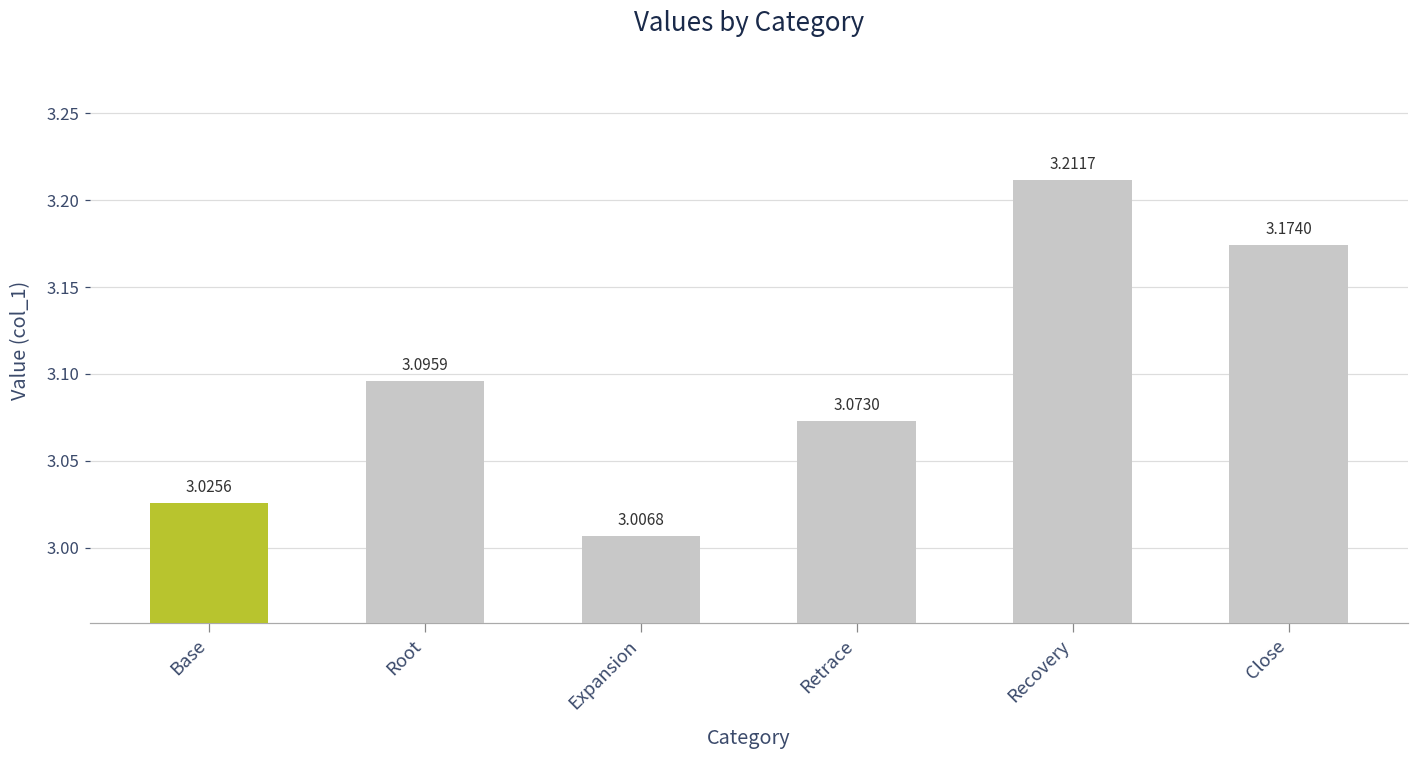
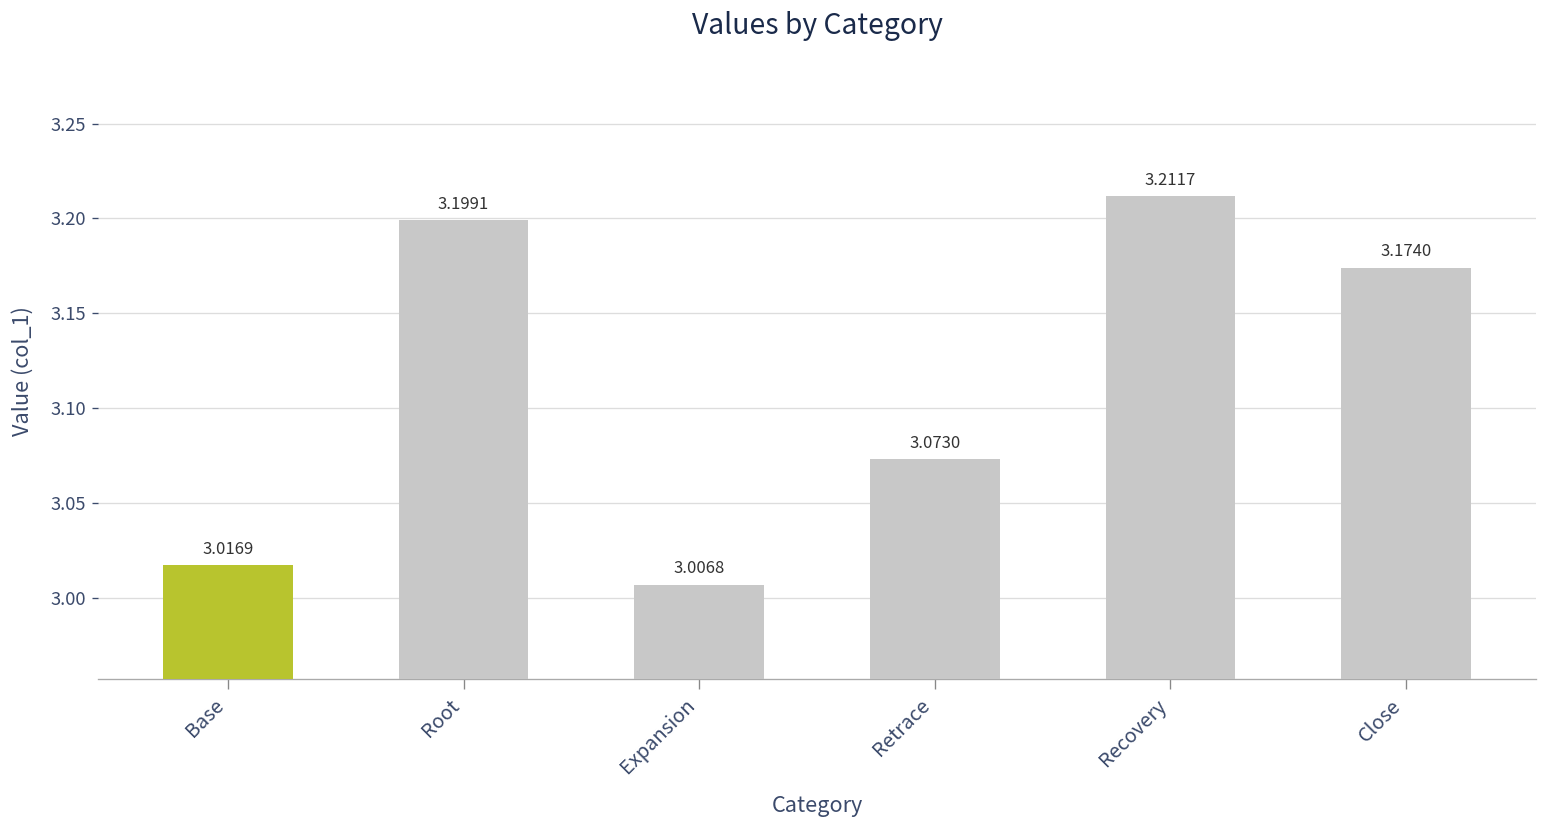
  {
-   "Base": 3.0256,
-   "Root": 3.0959,
+   "Base": 3.0169,
+   "Root": 3.1991,
    "Expansion": 3.0068,
    "Retrace": 3.0730,
    "Recovery": 3.2117,
    "Close": 3.1740
  }
